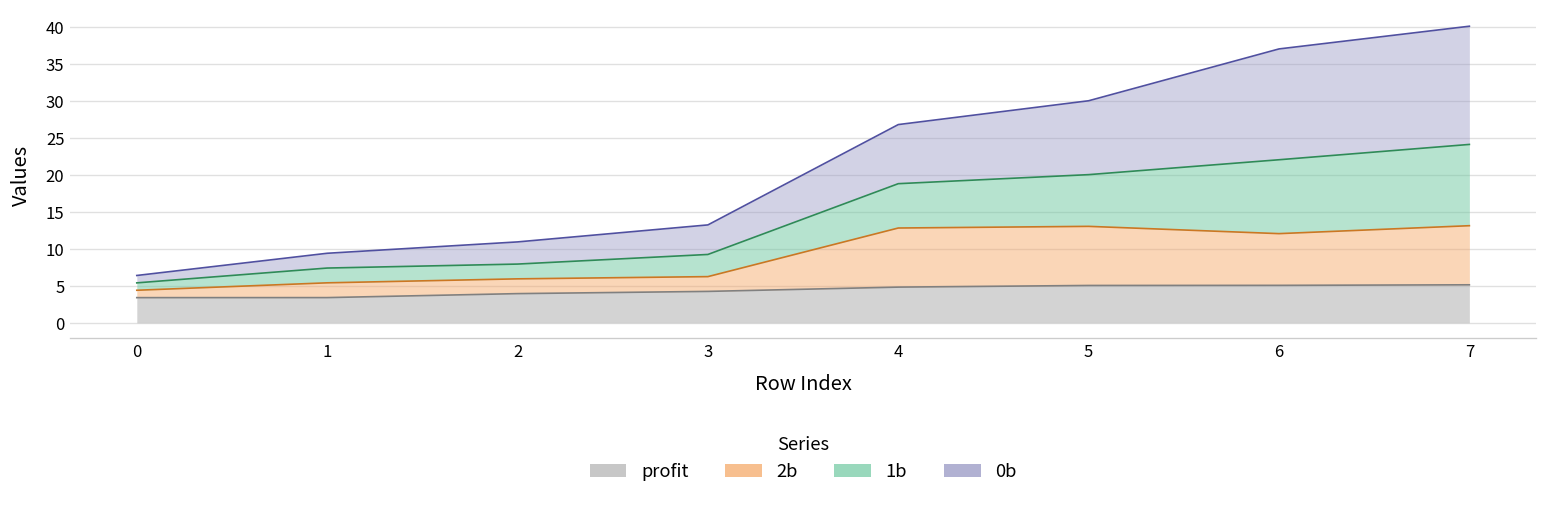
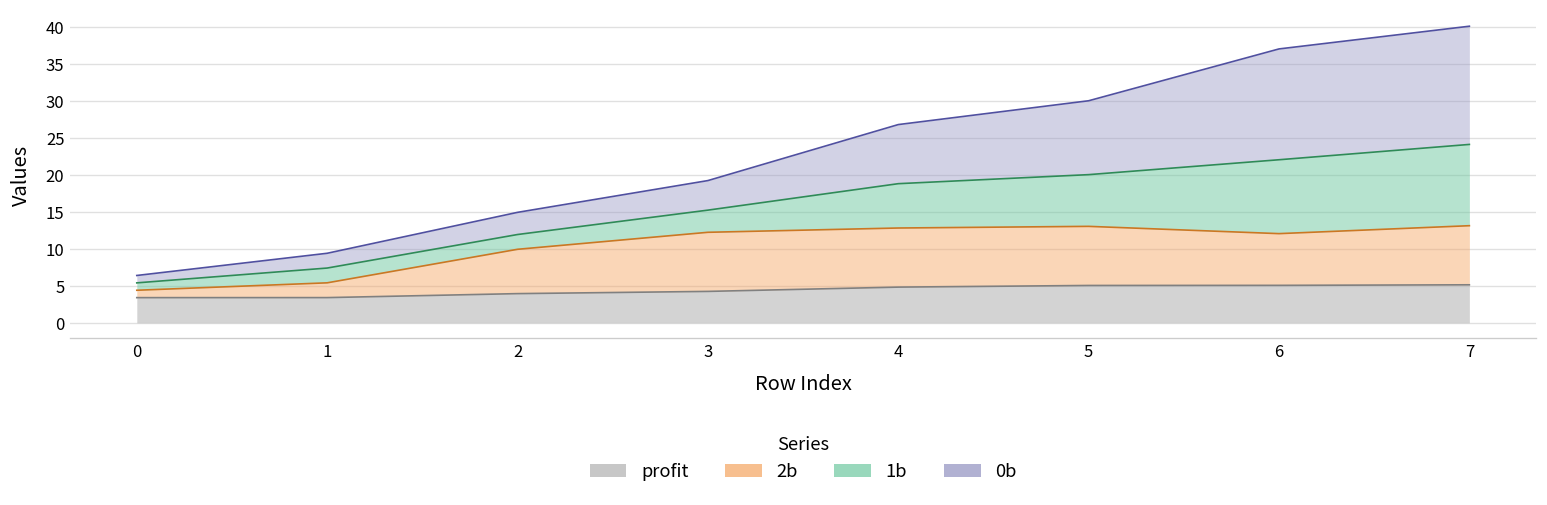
  {
    "2b": {
      "0": 1,
      "1": 2,
-     "2": 2,
-     "3": 2,
+     "2": 6,
+     "3": 8,
      "4": 8,
      "5": 8,
      "6": 7,
      "7": 8
    }
  }
